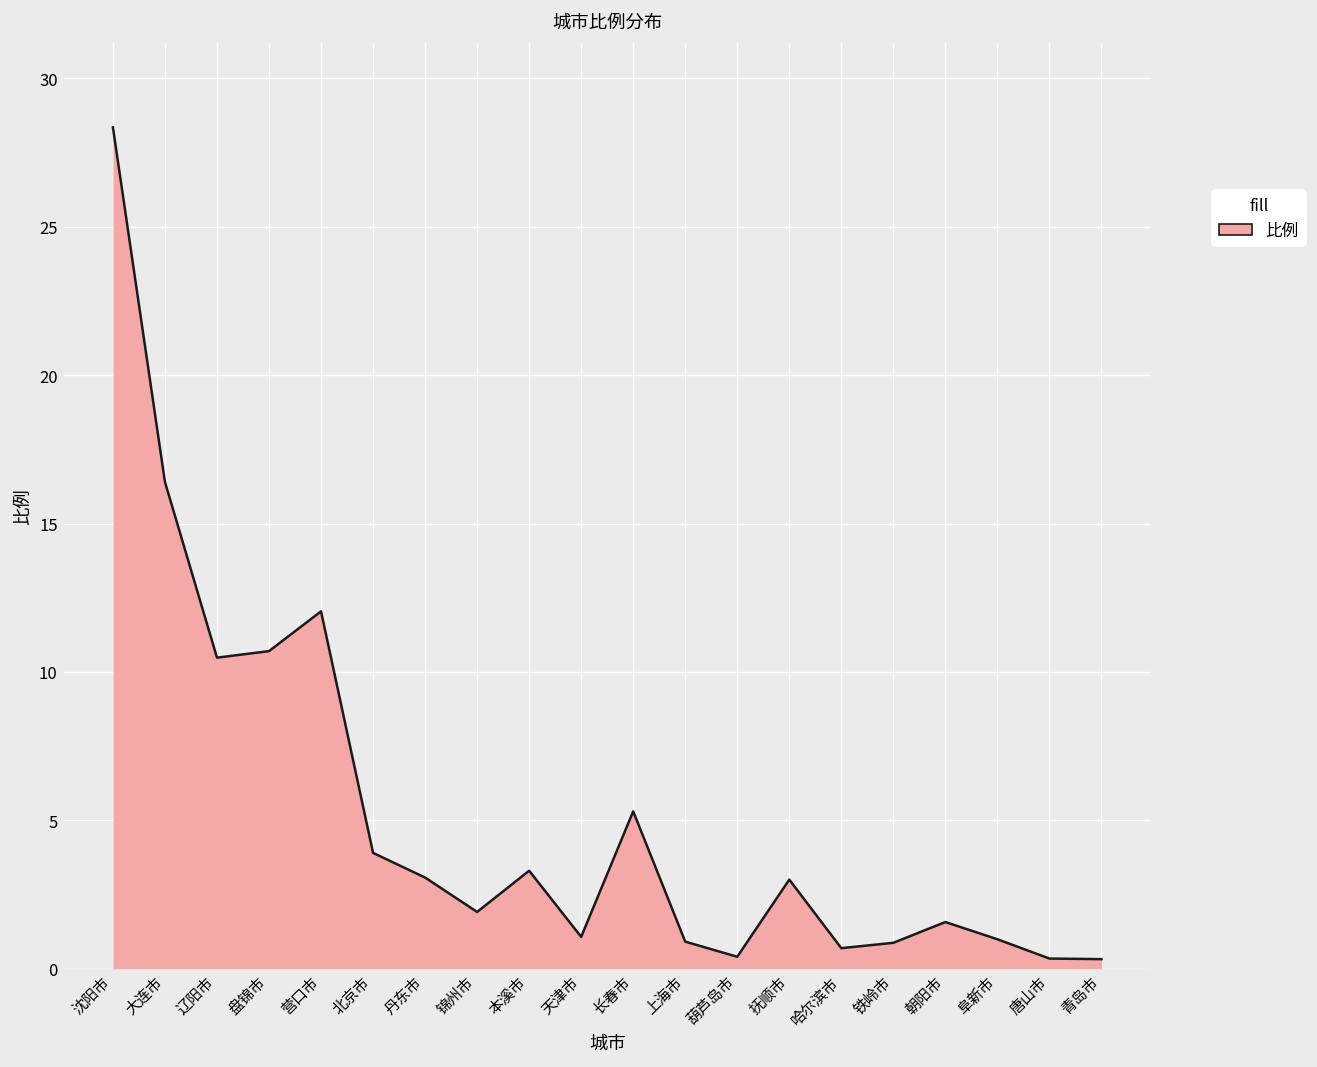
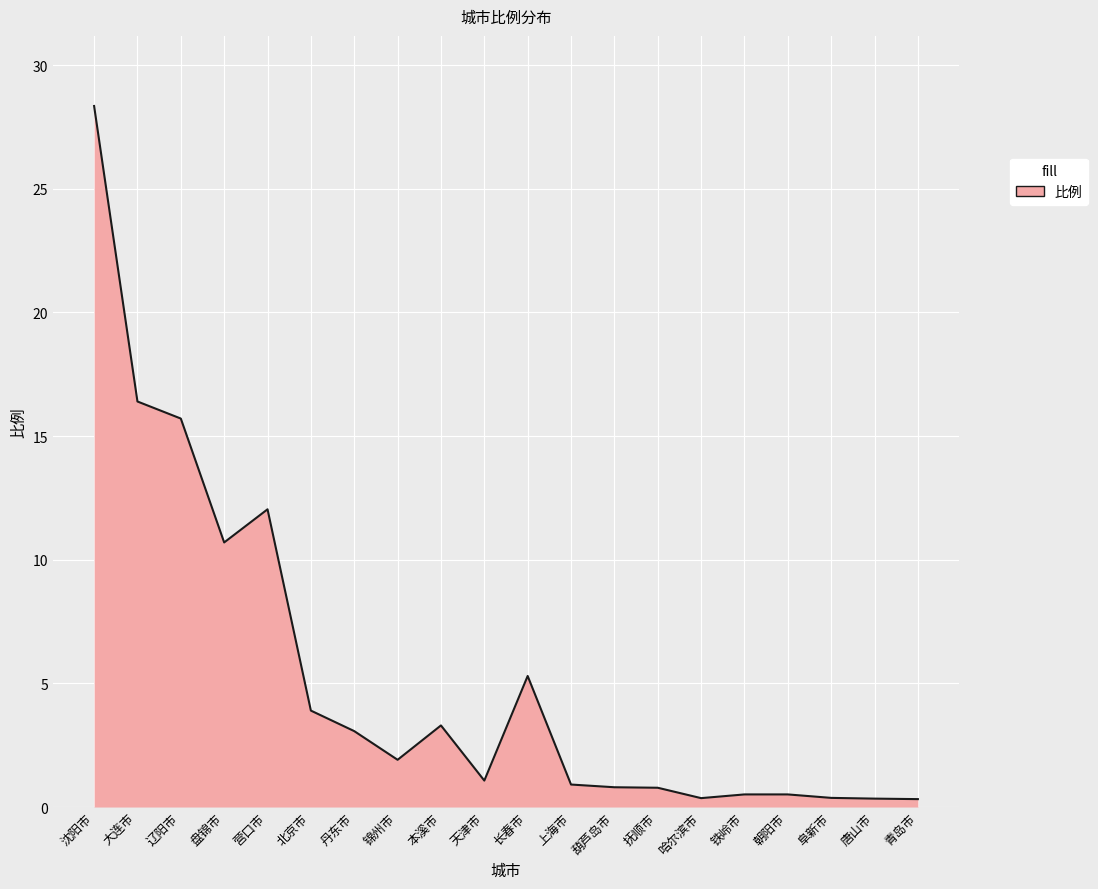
  {
    "沈阳市": 28.4,
    "大连市": 16.4,
-   "辽阳市": 10.5,
+   "辽阳市": 15.7,
    "盘锦市": 10.7,
    "营口市": 12.0,
    "北京市": 3.9,
    "丹东市": 3.1,
    "锦州市": 1.9,
    "本溪市": 3.3,
    "天津市": 1.1,
    "长春市": 5.3,
    "上海市": 0.9,
-   "葫芦岛市": 0.4,
-   "抚顺市": 3.0,
-   "哈尔滨市": 0.7,
-   "铁岭市": 0.9,
-   "朝阳市": 1.6,
-   "阜新市": 1.0,
+   "葫芦岛市": 0.8,
+   "抚顺市": 0.8,
+   "哈尔滨市": 0.4,
+   "铁岭市": 0.5,
+   "朝阳市": 0.5,
+   "阜新市": 0.4,
    "唐山市": 0.3,
    "青岛市": 0.3
  }
